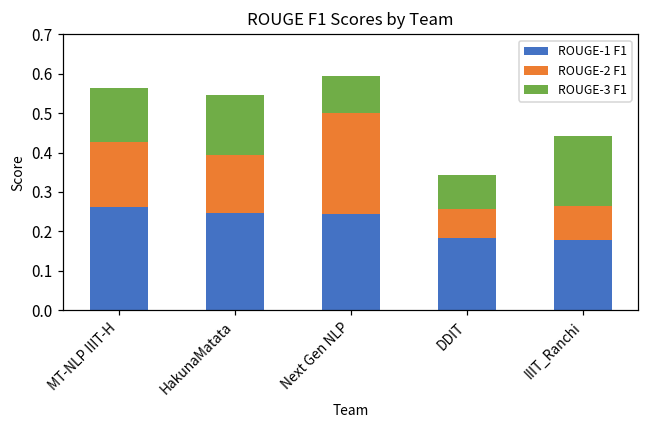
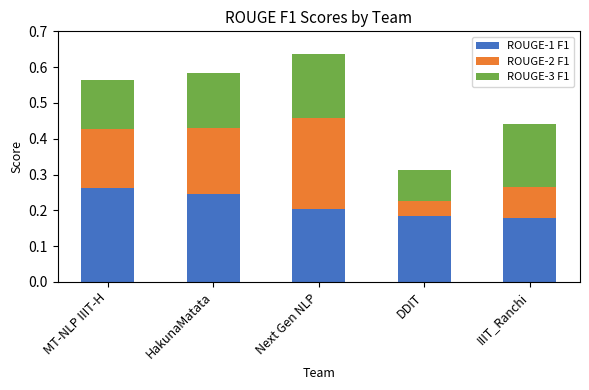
  {
    "ROUGE-1 F1": {
      "MT-NLP IIIT-H": 0.26,
      "HakunaMatata": 0.25,
-     "Next Gen NLP": 0.24,
+     "Next Gen NLP": 0.20,
      "DDIT": 0.18,
      "IIIT_Ranchi": 0.18
    },
    "ROUGE-2 F1": {
      "MT-NLP IIIT-H": 0.16,
-     "HakunaMatata": 0.15,
+     "HakunaMatata": 0.18,
      "Next Gen NLP": 0.26,
-     "DDIT": 0.07,
+     "DDIT": 0.04,
      "IIIT_Ranchi": 0.09
    },
    "ROUGE-3 F1": {
      "MT-NLP IIIT-H": 0.14,
      "HakunaMatata": 0.15,
-     "Next Gen NLP": 0.09,
+     "Next Gen NLP": 0.18,
      "DDIT": 0.09,
      "IIIT_Ranchi": 0.18
    }
  }
